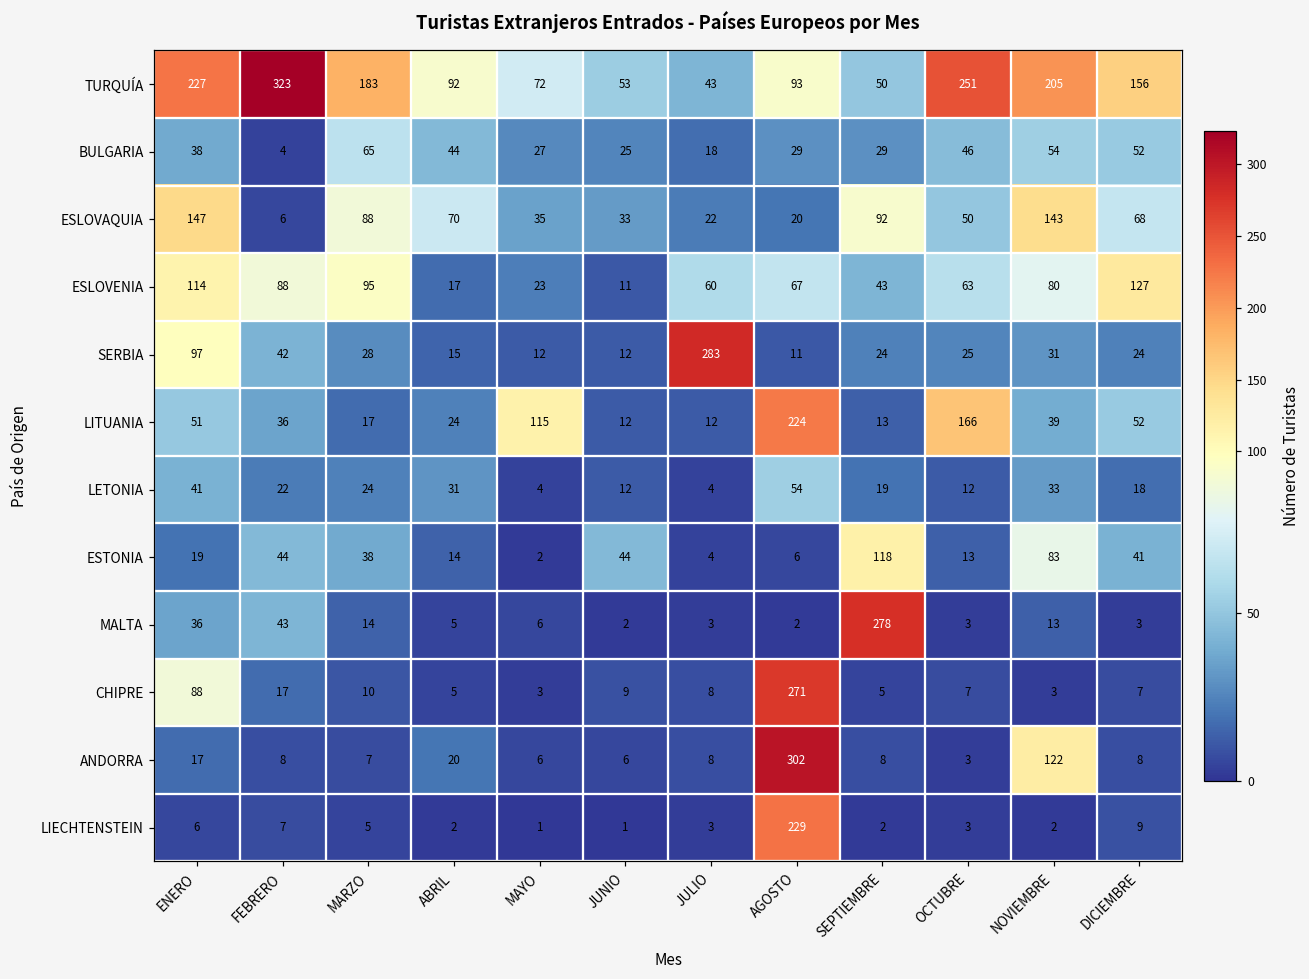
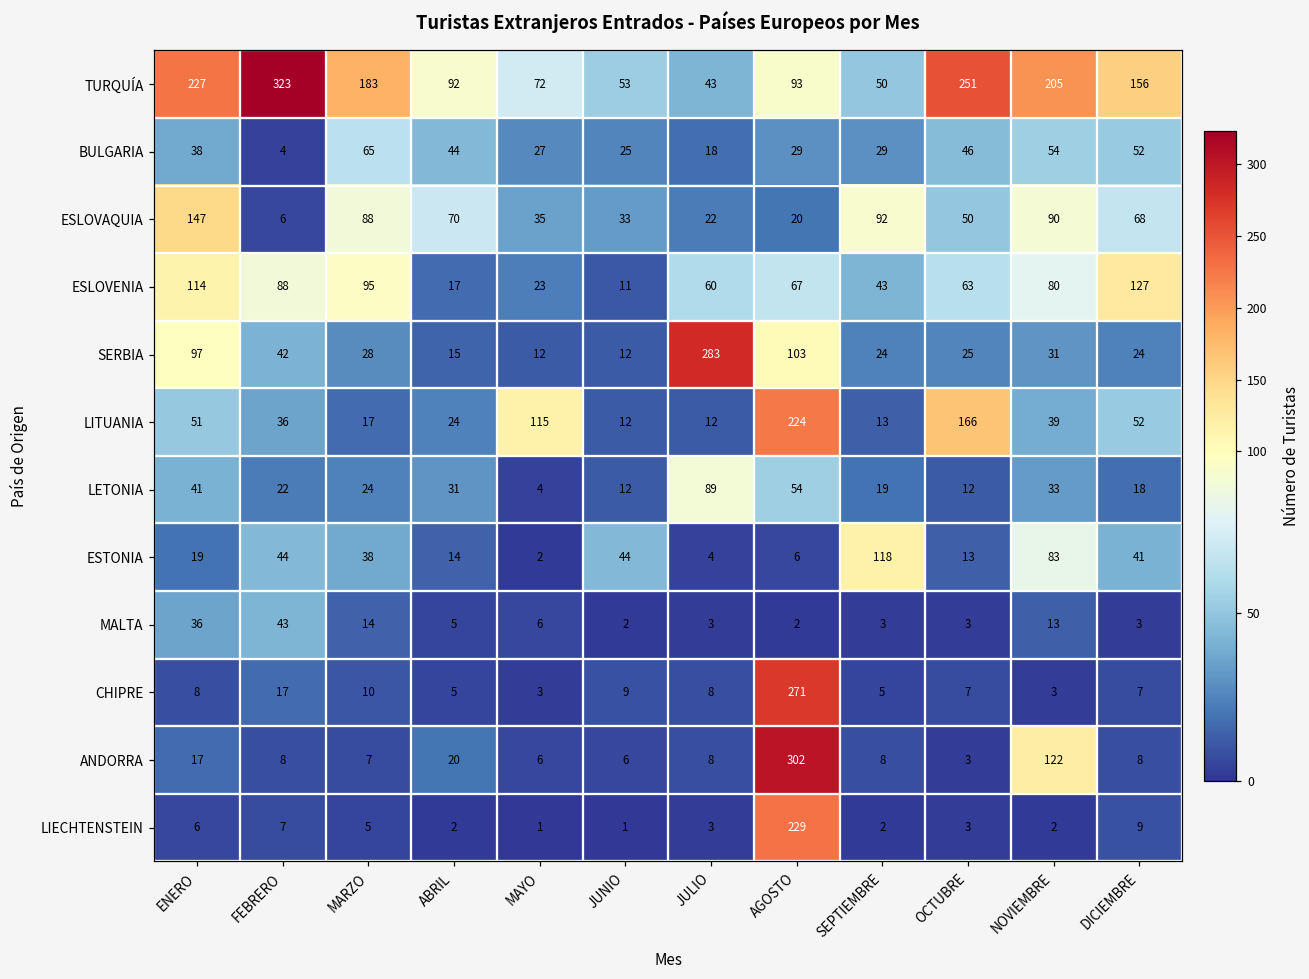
  {
    "TURQUÍA": {
      "ENERO": 227,
      "FEBRERO": 323,
      "MARZO": 183,
      "ABRIL": 92,
      "MAYO": 72,
      "JUNIO": 53,
      "JULIO": 43,
      "AGOSTO": 93,
      "SEPTIEMBRE": 50,
      "OCTUBRE": 251,
      "NOVIEMBRE": 205,
      "DICIEMBRE": 156
    },
    "BULGARIA": {
      "ENERO": 38,
      "FEBRERO": 4,
      "MARZO": 65,
      "ABRIL": 44,
      "MAYO": 27,
      "JUNIO": 25,
      "JULIO": 18,
      "AGOSTO": 29,
      "SEPTIEMBRE": 29,
      "OCTUBRE": 46,
      "NOVIEMBRE": 54,
      "DICIEMBRE": 52
    },
    "ESLOVAQUIA": {
      "ENERO": 147,
      "FEBRERO": 6,
      "MARZO": 88,
      "ABRIL": 70,
      "MAYO": 35,
      "JUNIO": 33,
      "JULIO": 22,
      "AGOSTO": 20,
      "SEPTIEMBRE": 92,
      "OCTUBRE": 50,
-     "NOVIEMBRE": 143,
+     "NOVIEMBRE": 90,
      "DICIEMBRE": 68
    },
    "ESLOVENIA": {
      "ENERO": 114,
      "FEBRERO": 88,
      "MARZO": 95,
      "ABRIL": 17,
      "MAYO": 23,
      "JUNIO": 11,
      "JULIO": 60,
      "AGOSTO": 67,
      "SEPTIEMBRE": 43,
      "OCTUBRE": 63,
      "NOVIEMBRE": 80,
      "DICIEMBRE": 127
    },
    "SERBIA": {
      "ENERO": 97,
      "FEBRERO": 42,
      "MARZO": 28,
      "ABRIL": 15,
      "MAYO": 12,
      "JUNIO": 12,
      "JULIO": 283,
-     "AGOSTO": 11,
+     "AGOSTO": 103,
      "SEPTIEMBRE": 24,
      "OCTUBRE": 25,
      "NOVIEMBRE": 31,
      "DICIEMBRE": 24
    },
    "LITUANIA": {
      "ENERO": 51,
      "FEBRERO": 36,
      "MARZO": 17,
      "ABRIL": 24,
      "MAYO": 115,
      "JUNIO": 12,
      "JULIO": 12,
      "AGOSTO": 224,
      "SEPTIEMBRE": 13,
      "OCTUBRE": 166,
      "NOVIEMBRE": 39,
      "DICIEMBRE": 52
    },
    "LETONIA": {
      "ENERO": 41,
      "FEBRERO": 22,
      "MARZO": 24,
      "ABRIL": 31,
      "MAYO": 4,
      "JUNIO": 12,
-     "JULIO": 4,
+     "JULIO": 89,
      "AGOSTO": 54,
      "SEPTIEMBRE": 19,
      "OCTUBRE": 12,
      "NOVIEMBRE": 33,
      "DICIEMBRE": 18
    },
    "ESTONIA": {
      "ENERO": 19,
      "FEBRERO": 44,
      "MARZO": 38,
      "ABRIL": 14,
      "MAYO": 2,
      "JUNIO": 44,
      "JULIO": 4,
      "AGOSTO": 6,
      "SEPTIEMBRE": 118,
      "OCTUBRE": 13,
      "NOVIEMBRE": 83,
      "DICIEMBRE": 41
    },
    "MALTA": {
      "ENERO": 36,
      "FEBRERO": 43,
      "MARZO": 14,
      "ABRIL": 5,
      "MAYO": 6,
      "JUNIO": 2,
      "JULIO": 3,
      "AGOSTO": 2,
-     "SEPTIEMBRE": 278,
+     "SEPTIEMBRE": 3,
      "OCTUBRE": 3,
      "NOVIEMBRE": 13,
      "DICIEMBRE": 3
    },
    "CHIPRE": {
-     "ENERO": 88,
+     "ENERO": 8,
      "FEBRERO": 17,
      "MARZO": 10,
      "ABRIL": 5,
      "MAYO": 3,
      "JUNIO": 9,
      "JULIO": 8,
      "AGOSTO": 271,
      "SEPTIEMBRE": 5,
      "OCTUBRE": 7,
      "NOVIEMBRE": 3,
      "DICIEMBRE": 7
    },
    "ANDORRA": {
      "ENERO": 17,
      "FEBRERO": 8,
      "MARZO": 7,
      "ABRIL": 20,
      "MAYO": 6,
      "JUNIO": 6,
      "JULIO": 8,
      "AGOSTO": 302,
      "SEPTIEMBRE": 8,
      "OCTUBRE": 3,
      "NOVIEMBRE": 122,
      "DICIEMBRE": 8
    },
    "LIECHTENSTEIN": {
      "ENERO": 6,
      "FEBRERO": 7,
      "MARZO": 5,
      "ABRIL": 2,
      "MAYO": 1,
      "JUNIO": 1,
      "JULIO": 3,
      "AGOSTO": 229,
      "SEPTIEMBRE": 2,
      "OCTUBRE": 3,
      "NOVIEMBRE": 2,
      "DICIEMBRE": 9
    }
  }
